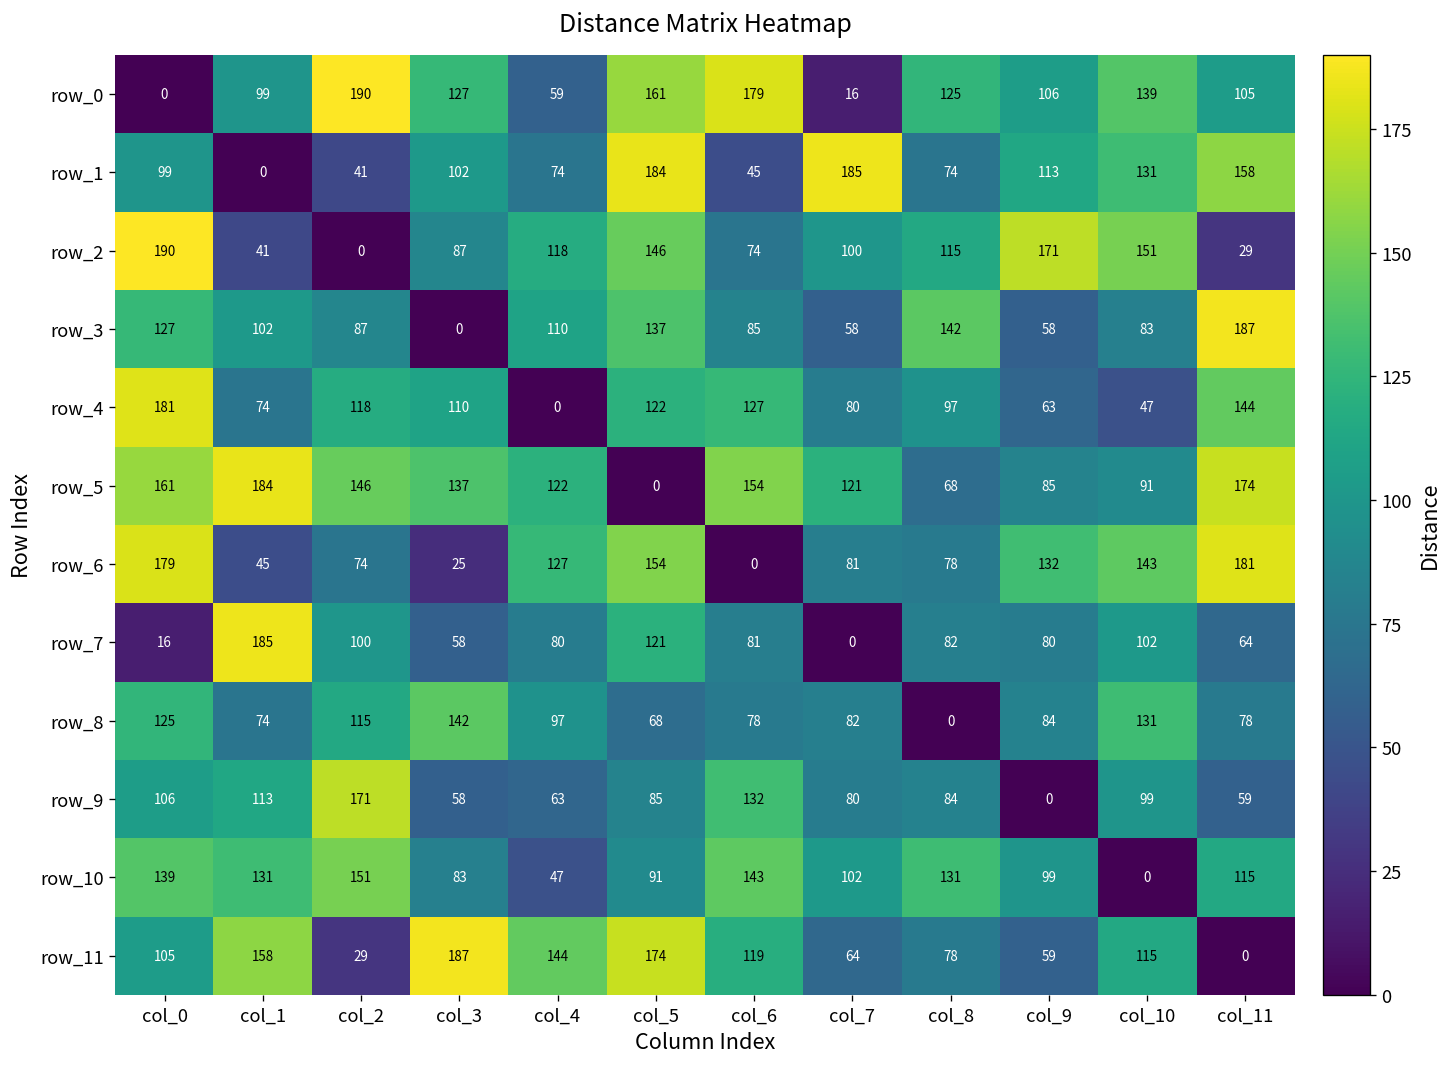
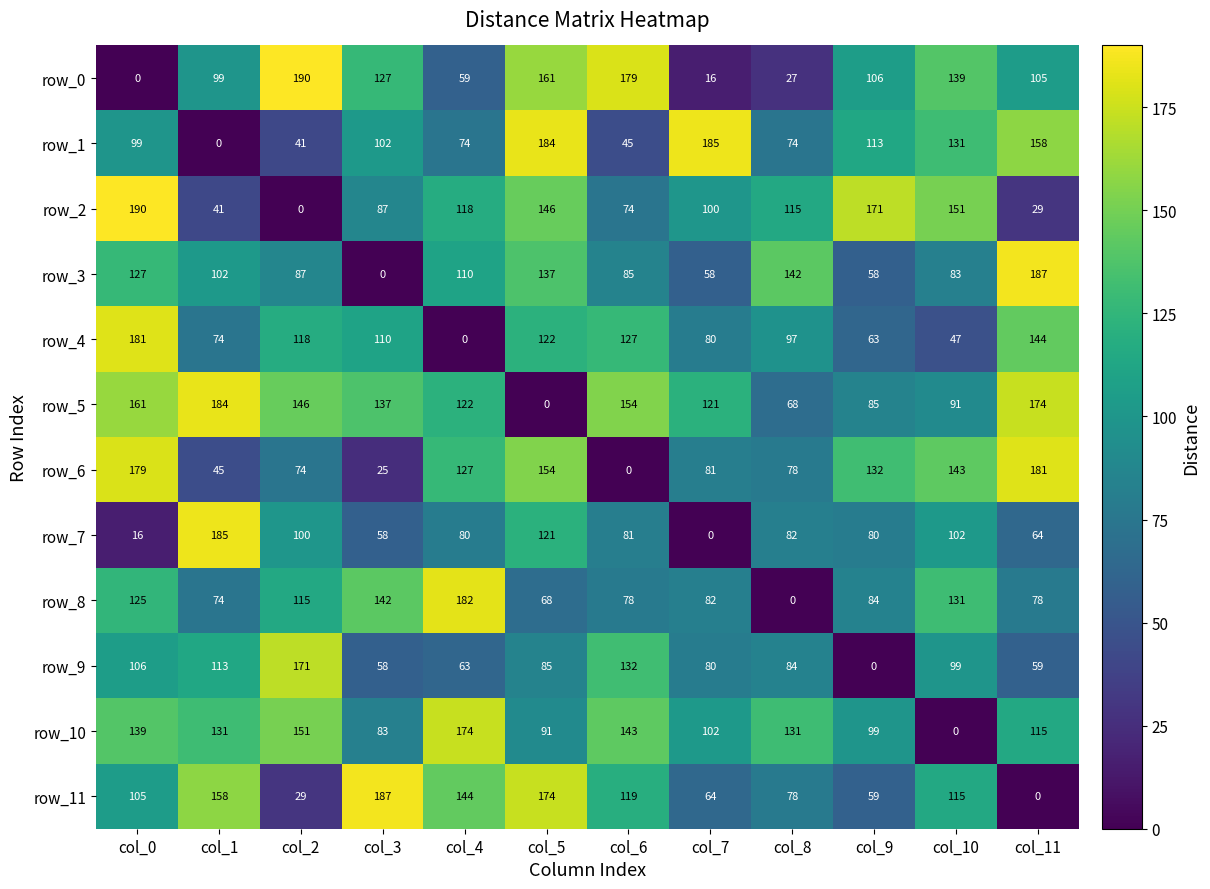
  {
    "row_0": {
      "col_0": 0,
      "col_1": 99,
      "col_2": 190,
      "col_3": 127,
      "col_4": 59,
      "col_5": 161,
      "col_6": 179,
      "col_7": 16,
-     "col_8": 125,
+     "col_8": 27,
      "col_9": 106,
      "col_10": 139,
      "col_11": 105
    },
    "row_1": {
      "col_0": 99,
      "col_1": 0,
      "col_2": 41,
      "col_3": 102,
      "col_4": 74,
      "col_5": 184,
      "col_6": 45,
      "col_7": 185,
      "col_8": 74,
      "col_9": 113,
      "col_10": 131,
      "col_11": 158
    },
    "row_2": {
      "col_0": 190,
      "col_1": 41,
      "col_2": 0,
      "col_3": 87,
      "col_4": 118,
      "col_5": 146,
      "col_6": 74,
      "col_7": 100,
      "col_8": 115,
      "col_9": 171,
      "col_10": 151,
      "col_11": 29
    },
    "row_3": {
      "col_0": 127,
      "col_1": 102,
      "col_2": 87,
      "col_3": 0,
      "col_4": 110,
      "col_5": 137,
      "col_6": 85,
      "col_7": 58,
      "col_8": 142,
      "col_9": 58,
      "col_10": 83,
      "col_11": 187
    },
    "row_4": {
      "col_0": 181,
      "col_1": 74,
      "col_2": 118,
      "col_3": 110,
      "col_4": 0,
      "col_5": 122,
      "col_6": 127,
      "col_7": 80,
      "col_8": 97,
      "col_9": 63,
      "col_10": 47,
      "col_11": 144
    },
    "row_5": {
      "col_0": 161,
      "col_1": 184,
      "col_2": 146,
      "col_3": 137,
      "col_4": 122,
      "col_5": 0,
      "col_6": 154,
      "col_7": 121,
      "col_8": 68,
      "col_9": 85,
      "col_10": 91,
      "col_11": 174
    },
    "row_6": {
      "col_0": 179,
      "col_1": 45,
      "col_2": 74,
      "col_3": 25,
      "col_4": 127,
      "col_5": 154,
      "col_6": 0,
      "col_7": 81,
      "col_8": 78,
      "col_9": 132,
      "col_10": 143,
      "col_11": 181
    },
    "row_7": {
      "col_0": 16,
      "col_1": 185,
      "col_2": 100,
      "col_3": 58,
      "col_4": 80,
      "col_5": 121,
      "col_6": 81,
      "col_7": 0,
      "col_8": 82,
      "col_9": 80,
      "col_10": 102,
      "col_11": 64
    },
    "row_8": {
      "col_0": 125,
      "col_1": 74,
      "col_2": 115,
      "col_3": 142,
-     "col_4": 97,
+     "col_4": 182,
      "col_5": 68,
      "col_6": 78,
      "col_7": 82,
      "col_8": 0,
      "col_9": 84,
      "col_10": 131,
      "col_11": 78
    },
    "row_9": {
      "col_0": 106,
      "col_1": 113,
      "col_2": 171,
      "col_3": 58,
      "col_4": 63,
      "col_5": 85,
      "col_6": 132,
      "col_7": 80,
      "col_8": 84,
      "col_9": 0,
      "col_10": 99,
      "col_11": 59
    },
    "row_10": {
      "col_0": 139,
      "col_1": 131,
      "col_2": 151,
      "col_3": 83,
-     "col_4": 47,
+     "col_4": 174,
      "col_5": 91,
      "col_6": 143,
      "col_7": 102,
      "col_8": 131,
      "col_9": 99,
      "col_10": 0,
      "col_11": 115
    },
    "row_11": {
      "col_0": 105,
      "col_1": 158,
      "col_2": 29,
      "col_3": 187,
      "col_4": 144,
      "col_5": 174,
      "col_6": 119,
      "col_7": 64,
      "col_8": 78,
      "col_9": 59,
      "col_10": 115,
      "col_11": 0
    }
  }
